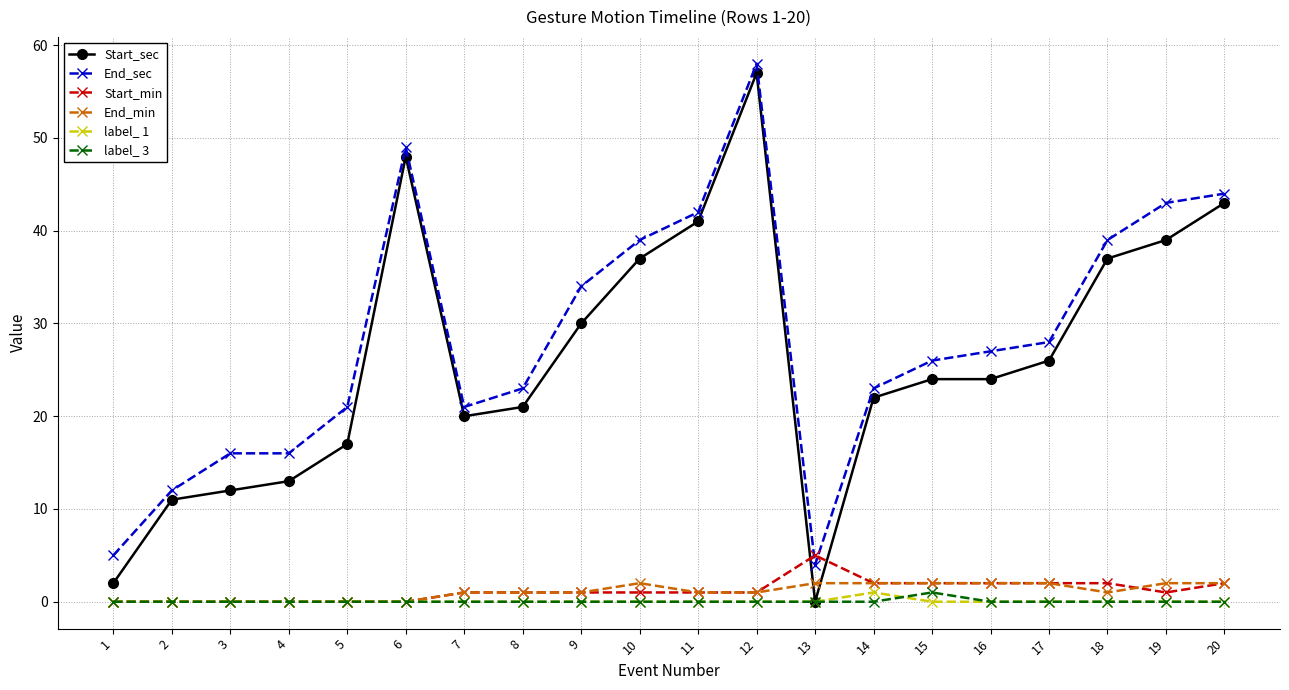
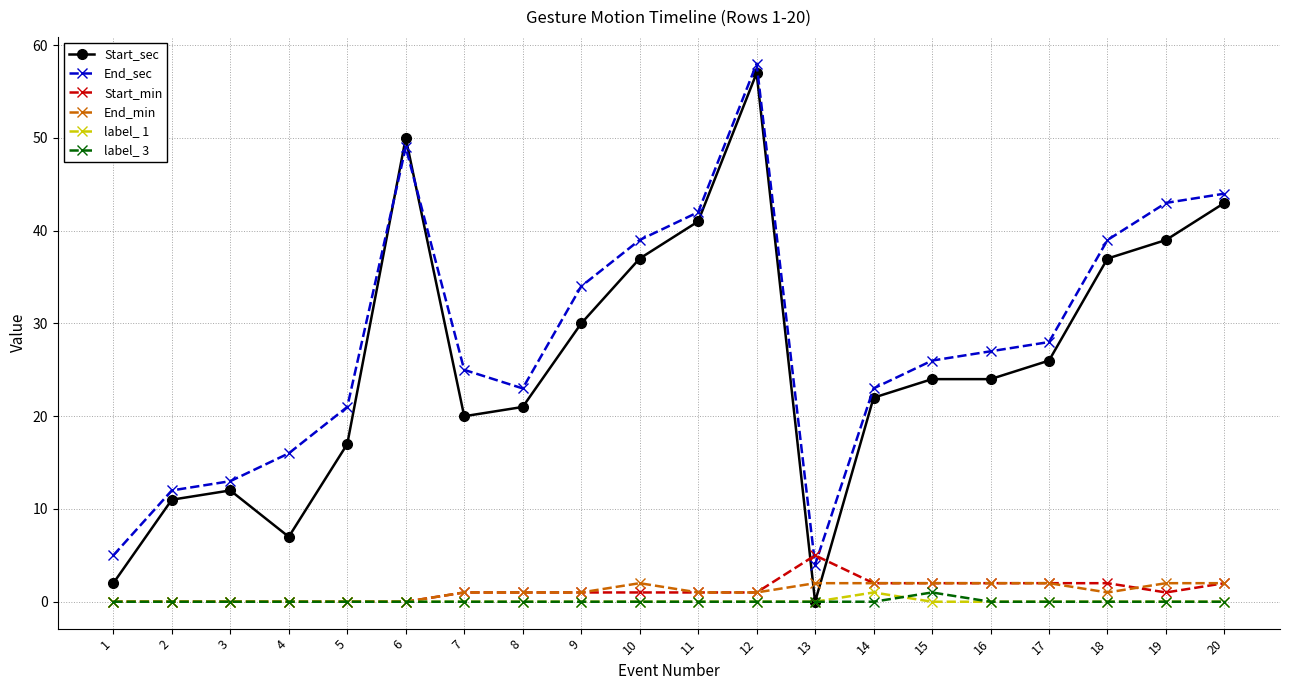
  {
    "Start_sec": {
      "1": 2,
      "2": 11,
      "3": 12,
-     "4": 13,
+     "4": 7,
      "5": 17,
-     "6": 48,
+     "6": 50,
      "7": 20,
      "8": 21,
      "9": 30,
      "10": 37,
      "11": 41,
      "12": 57,
      "14": 22,
      "15": 24,
      "16": 24,
      "17": 26,
      "18": 37,
      "19": 39,
      "20": 43
    },
    "End_sec": {
      "1": 5,
      "2": 12,
-     "3": 16,
+     "3": 13,
      "4": 16,
      "5": 21,
      "6": 49,
-     "7": 21,
+     "7": 25,
      "8": 23,
      "9": 34,
      "10": 39,
      "11": 42,
      "12": 58,
      "13": 4,
      "14": 23,
      "15": 26,
      "16": 27,
      "17": 28,
      "18": 39,
      "19": 43,
      "20": 44
    },
    "Start_min": {
      "10": 1,
      "13": 5,
      "18": 2,
      "19": 1
    },
    "End_min": {
      "10": 2,
      "13": 2,
      "18": 1,
      "19": 2
    },
    "label_ 1": {
      "14": 1,
      "15": 0
    },
    "label_ 3": {
      "14": 0,
      "15": 1
    }
  }
